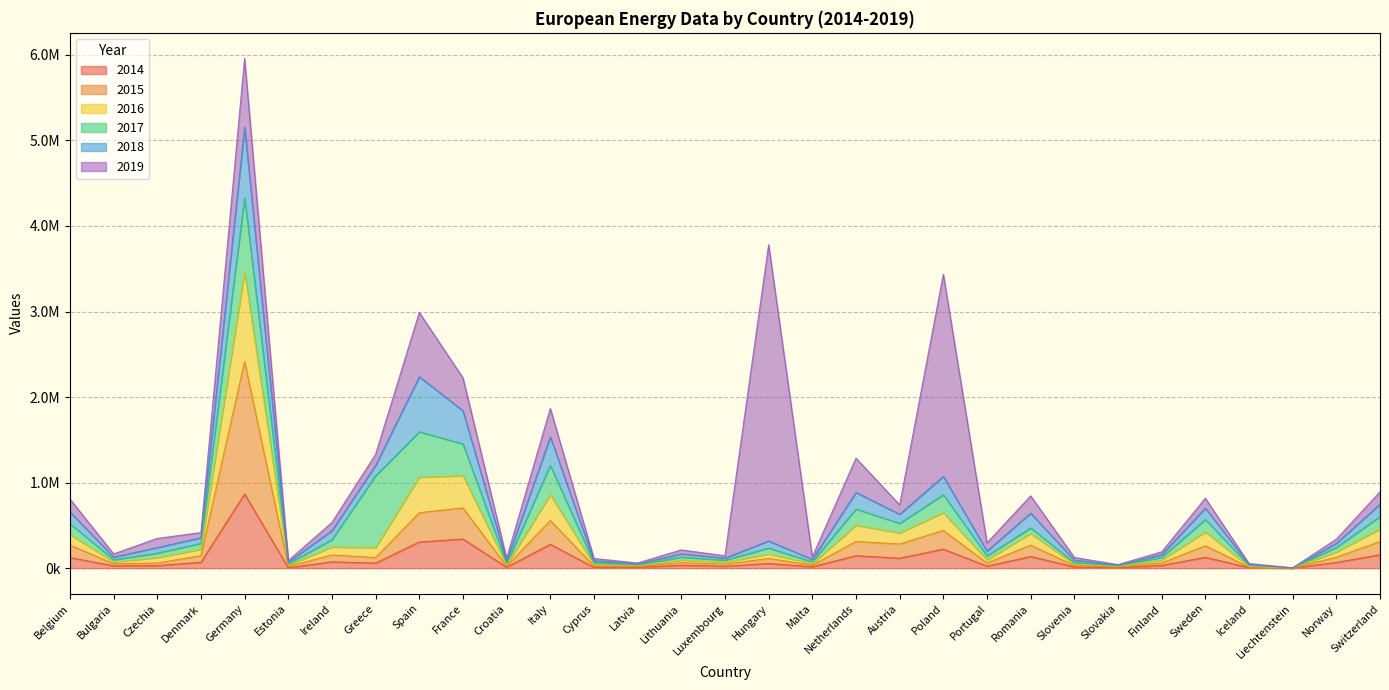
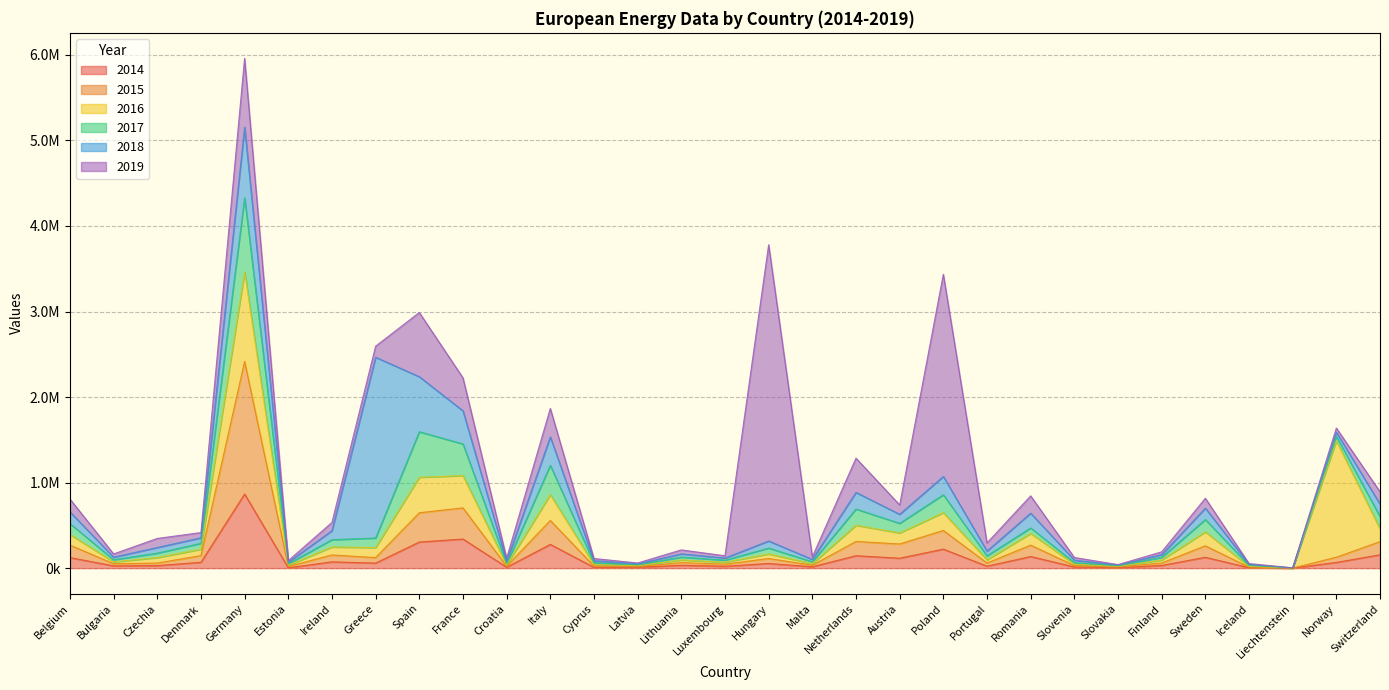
  {
    "2016": {
      "Belgium": 100000,
      "Czechia": 100000,
      "Denmark": 100000,
      "Germany": 1000000,
      "Ireland": 100000,
      "Greece": 100000,
      "Spain": 400000,
      "France": 400000,
      "Italy": 300000,
      "Lithuania": 0,
      "Hungary": 100000,
      "Netherlands": 200000,
      "Austria": 100000,
      "Poland": 200000,
      "Portugal": 0,
      "Romania": 100000,
      "Finland": 0,
      "Sweden": 200000,
-     "Norway": 100000,
+     "Norway": 1400000,
      "Switzerland": 100000
    },
    "2017": {
      "Belgium": 100000,
      "Czechia": 100000,
      "Denmark": 100000,
      "Germany": 900000,
      "Ireland": 100000,
-     "Greece": 800000,
+     "Greece": 100000,
      "Spain": 500000,
      "France": 400000,
      "Italy": 300000,
      "Lithuania": 0,
      "Hungary": 100000,
      "Netherlands": 200000,
      "Austria": 100000,
      "Poland": 200000,
      "Portugal": 0,
      "Romania": 100000,
      "Finland": 0,
      "Sweden": 100000,
      "Norway": 100000,
      "Switzerland": 100000
    },
    "2018": {
      "Belgium": 100000,
      "Czechia": 100000,
      "Denmark": 100000,
      "Germany": 800000,
      "Ireland": 100000,
-     "Greece": 100000,
+     "Greece": 2100000,
      "Spain": 600000,
      "France": 400000,
      "Italy": 300000,
      "Lithuania": 0,
      "Hungary": 100000,
      "Netherlands": 200000,
      "Austria": 100000,
      "Poland": 200000,
      "Portugal": 100000,
      "Romania": 200000,
      "Finland": 0,
      "Sweden": 100000,
      "Norway": 0,
      "Switzerland": 100000
    },
    "2019": {
      "Belgium": 200000,
      "Bulgaria": 0,
      "Czechia": 100000,
      "Denmark": 100000,
      "Germany": 800000,
      "Ireland": 100000,
      "Greece": 100000,
      "Spain": 800000,
      "France": 400000,
      "Croatia": 0,
      "Italy": 300000,
      "Lithuania": 0,
      "Hungary": 3500000,
      "Netherlands": 400000,
      "Austria": 100000,
      "Poland": 2400000,
      "Portugal": 100000,
      "Romania": 200000,
      "Slovenia": 0,
      "Finland": 0,
      "Sweden": 100000,
      "Norway": 0,
      "Switzerland": 100000
    }
  }
